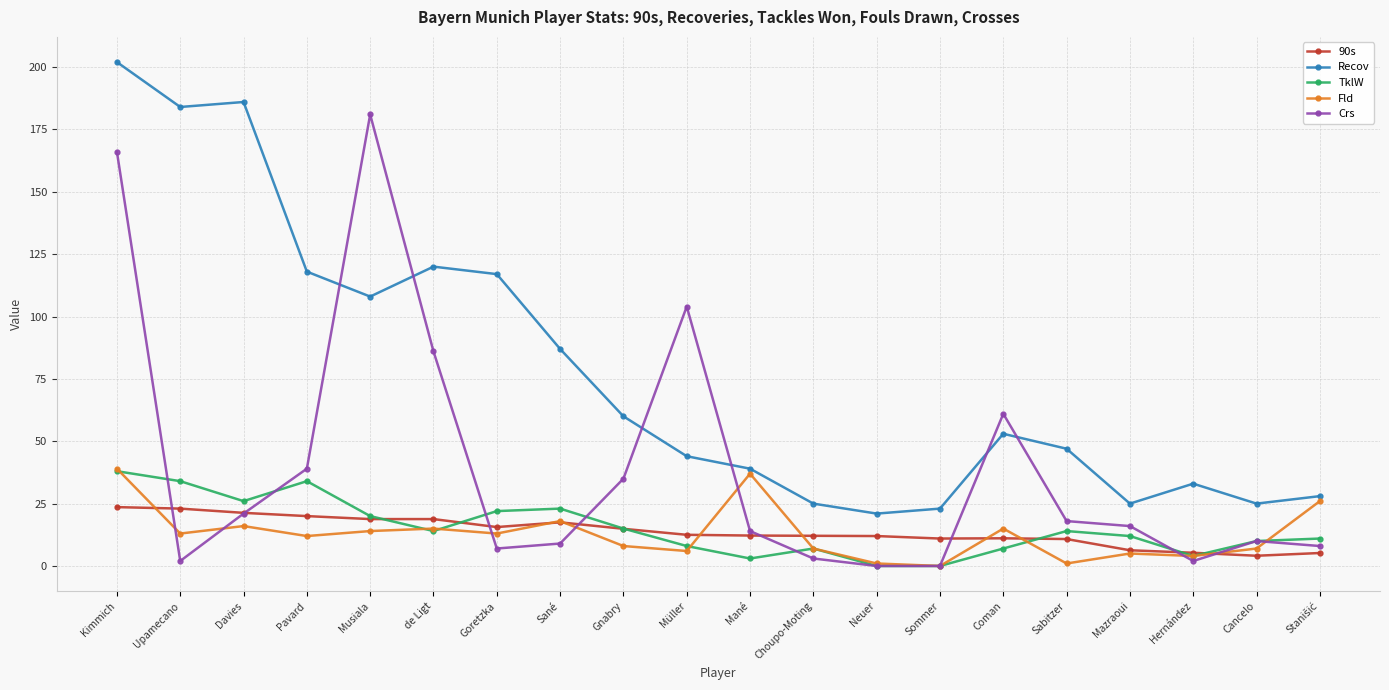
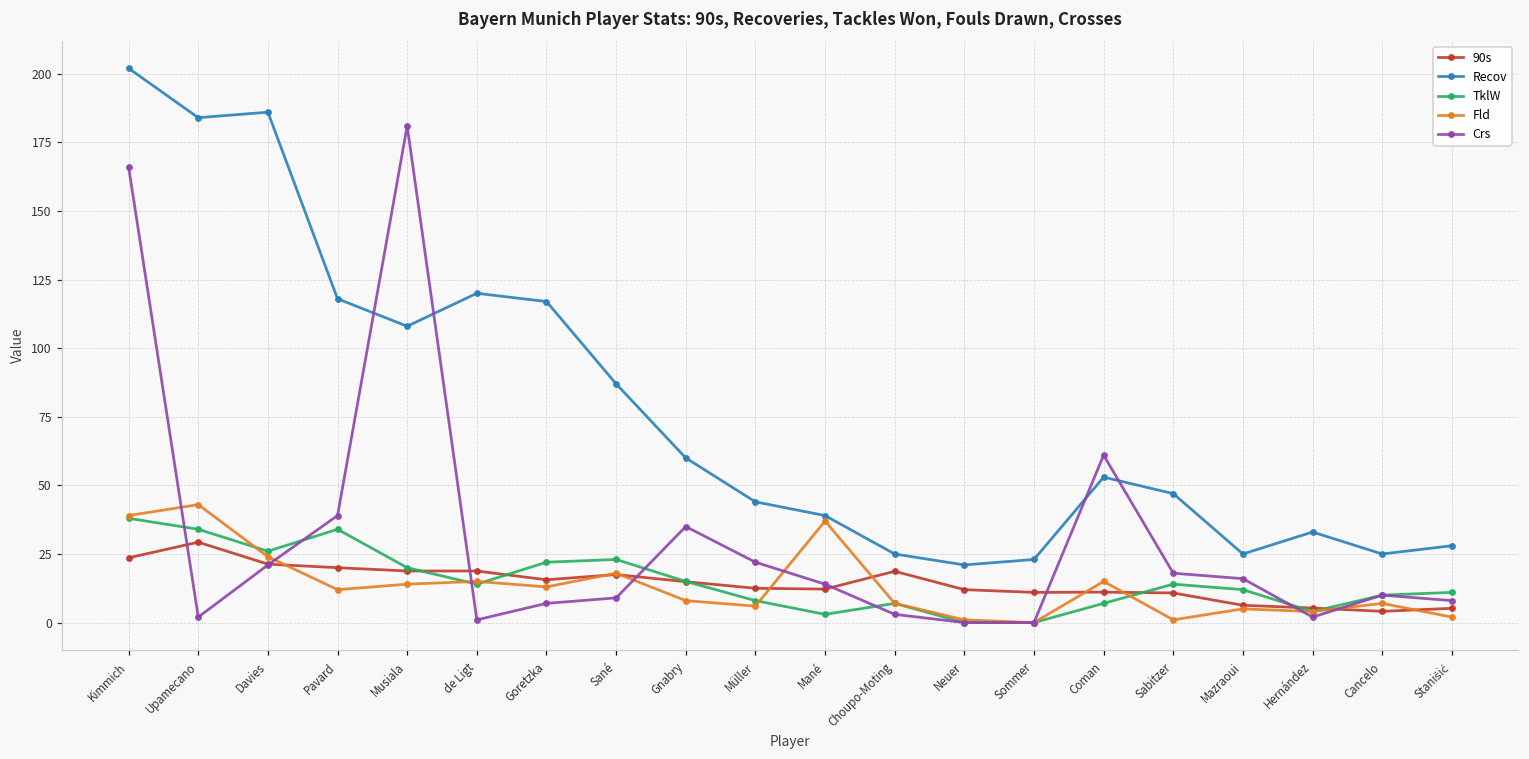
  {
    "90s": {
      "Kimmich": 24,
-     "Upamecano": 23,
+     "Upamecano": 29,
      "Pavard": 20,
      "Musiala": 19,
      "de Ligt": 19,
      "Goretzka": 16,
      "Müller": 13,
      "Mané": 12,
-     "Choupo-Moting": 12,
+     "Choupo-Moting": 19,
      "Neuer": 12,
      "Sommer": 11,
      "Coman": 11,
      "Sabitzer": 11,
      "Mazraoui": 6,
      "Hernández": 5,
      "Cancelo": 4,
      "Stanišić": 5
    },
    "Recov": {
      "Kimmich": 202,
      "Upamecano": 184,
      "Davies": 186,
      "Pavard": 118,
      "Musiala": 108,
      "de Ligt": 120,
      "Goretzka": 117,
      "Sané": 87,
      "Gnabry": 60,
      "Müller": 44,
      "Mané": 39,
      "Choupo-Moting": 25,
      "Neuer": 21,
      "Sommer": 23,
      "Coman": 53,
      "Sabitzer": 47,
      "Mazraoui": 25,
      "Hernández": 33,
      "Cancelo": 25,
      "Stanišić": 28
    },
    "TklW": {
      "Upamecano": 34,
      "Davies": 26,
      "Pavard": 34,
      "Musiala": 20,
      "Goretzka": 22,
      "Sané": 23,
      "Müller": 8,
      "Mané": 3,
      "Coman": 7,
      "Sabitzer": 14,
      "Mazraoui": 12,
      "Stanišić": 11
    },
    "Fld": {
-     "Upamecano": 13,
-     "Davies": 16,
+     "Upamecano": 43,
+     "Davies": 24,
      "Pavard": 12,
      "Musiala": 14,
      "Goretzka": 13,
      "Gnabry": 8,
      "Müller": 6,
      "Mané": 37,
      "Coman": 15,
      "Sabitzer": 1,
      "Mazraoui": 5,
      "Cancelo": 7,
-     "Stanišić": 26
+     "Stanišić": 2
    },
    "Crs": {
      "Kimmich": 166,
      "Upamecano": 2,
      "Pavard": 39,
      "Musiala": 181,
-     "de Ligt": 86,
+     "de Ligt": 1,
      "Goretzka": 7,
      "Sané": 9,
      "Gnabry": 35,
-     "Müller": 104,
+     "Müller": 22,
      "Mané": 14,
      "Choupo-Moting": 3,
      "Coman": 61,
      "Sabitzer": 18,
      "Mazraoui": 16,
      "Hernández": 2,
      "Stanišić": 8
    }
  }
